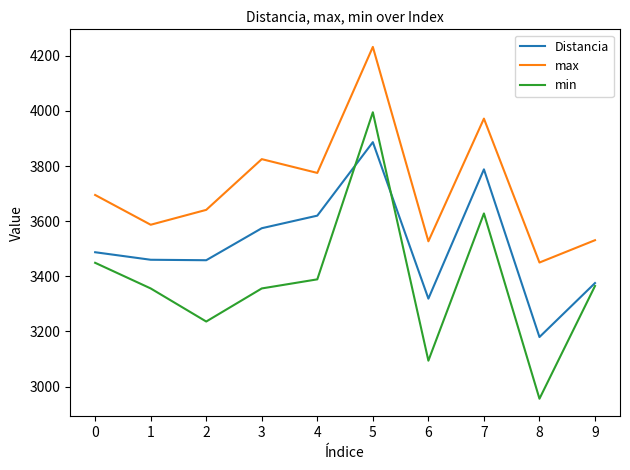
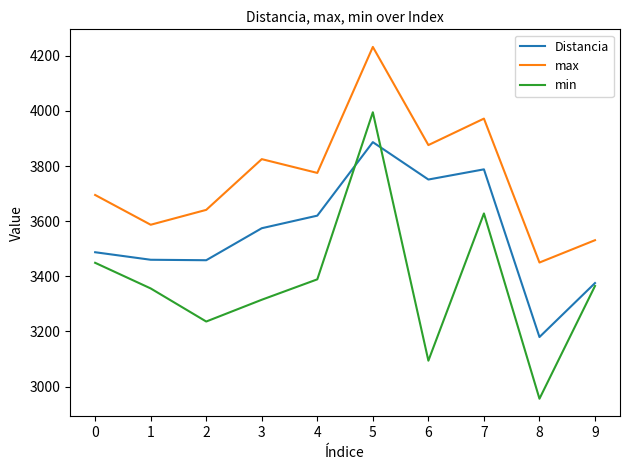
  {
    "Distancia": {
      "0": 3490,
      "1": 3460,
      "2": 3460,
      "3": 3570,
      "4": 3620,
      "5": 3890,
-     "6": 3320,
+     "6": 3750,
      "7": 3790,
      "8": 3180,
      "9": 3380
    },
    "max": {
      "0": 3700,
      "1": 3590,
      "2": 3640,
      "3": 3830,
      "4": 3780,
      "5": 4230,
-     "6": 3530,
+     "6": 3880,
      "7": 3970,
      "8": 3450,
      "9": 3530
    },
    "min": {
      "0": 3450,
      "1": 3360,
      "2": 3240,
-     "3": 3360,
+     "3": 3320,
      "4": 3390,
      "5": 4000,
      "6": 3090,
      "7": 3630,
      "8": 2960,
      "9": 3370
    }
  }
